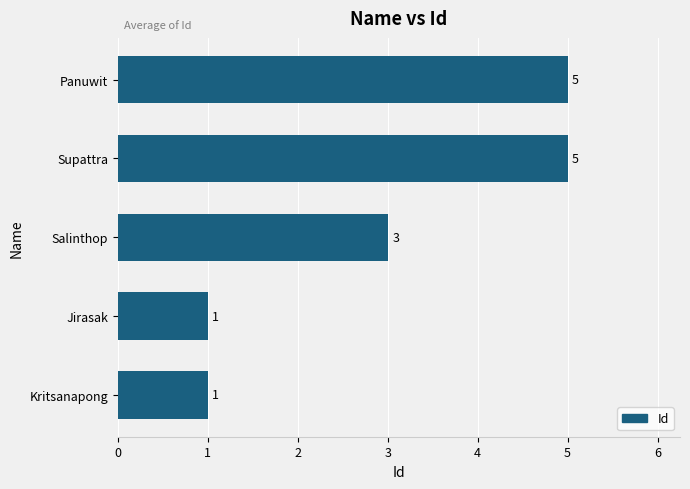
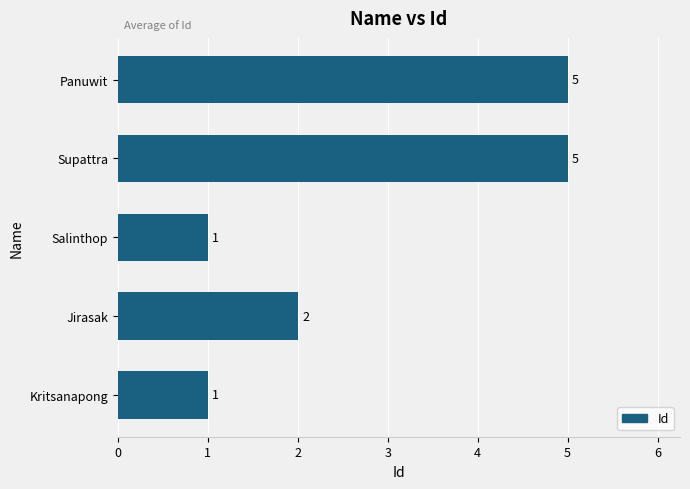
  {
    "Panuwit": 5,
    "Supattra": 5,
-   "Salinthop": 3,
-   "Jirasak": 1,
+   "Salinthop": 1,
+   "Jirasak": 2,
    "Kritsanapong": 1
  }
